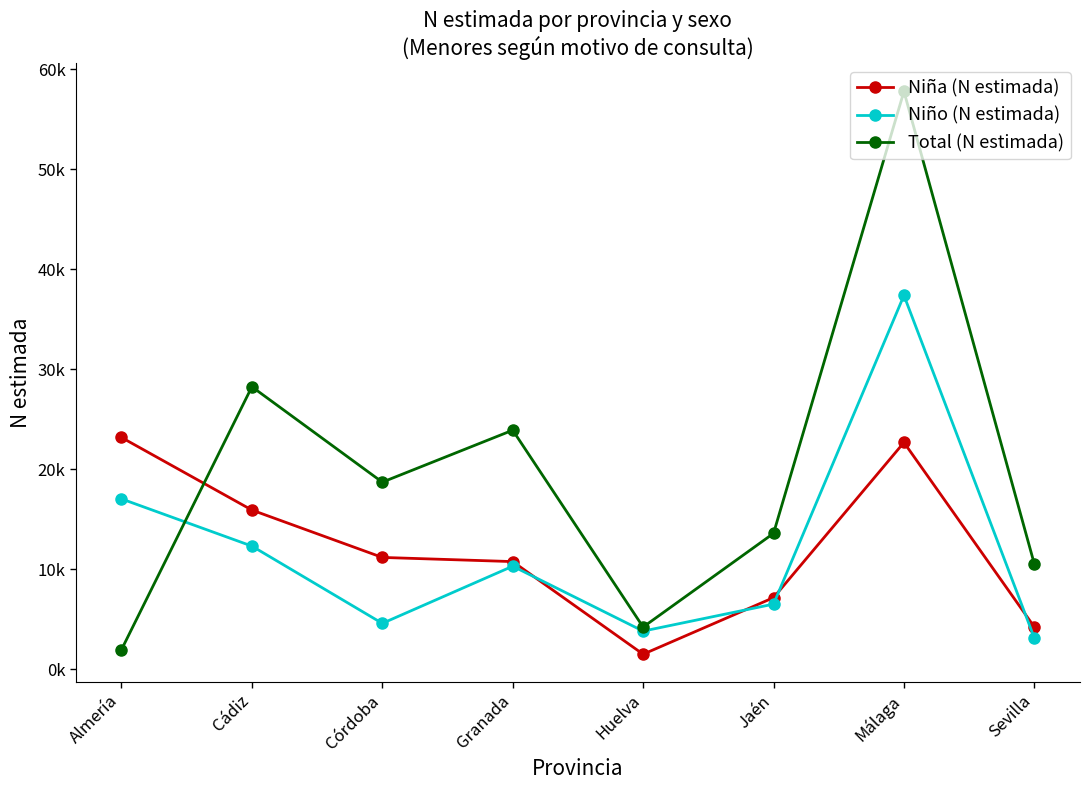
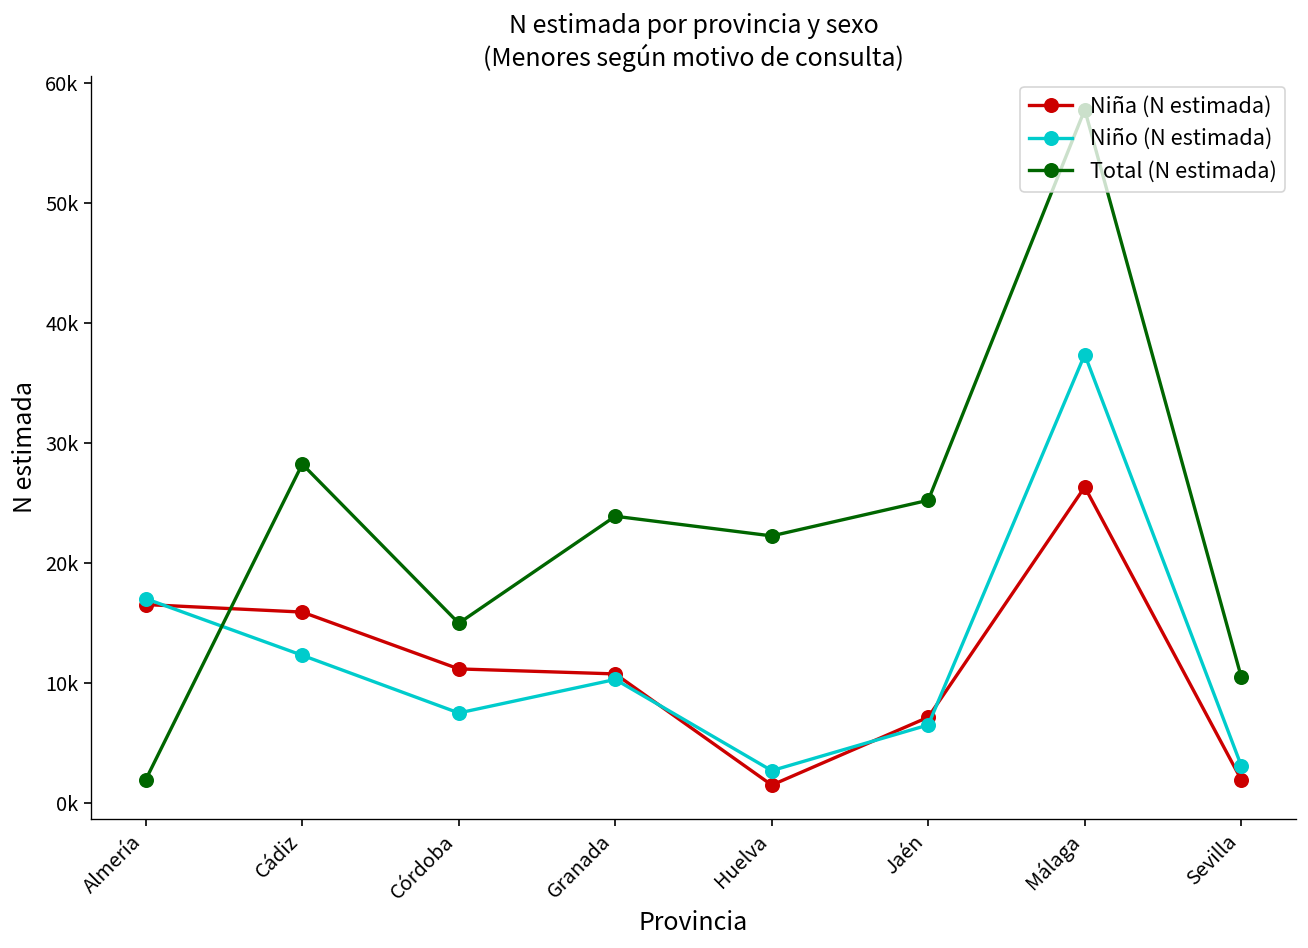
  {
    "Niña (N estimada)": {
-     "Almería": 23200,
+     "Almería": 16500,
      "Cádiz": 15900,
      "Córdoba": 11200,
      "Granada": 10800,
      "Huelva": 1500,
      "Jaén": 7200,
-     "Málaga": 22700,
-     "Sevilla": 4200
+     "Málaga": 26300,
+     "Sevilla": 2000
    },
    "Niño (N estimada)": {
      "Almería": 17000,
      "Cádiz": 12300,
-     "Córdoba": 4600,
+     "Córdoba": 7500,
      "Granada": 10300,
-     "Huelva": 3800,
+     "Huelva": 2700,
      "Jaén": 6500,
      "Málaga": 37400,
      "Sevilla": 3100
    },
    "Total (N estimada)": {
      "Almería": 2000,
      "Cádiz": 28200,
-     "Córdoba": 18700,
+     "Córdoba": 15000,
      "Granada": 23900,
-     "Huelva": 4200,
-     "Jaén": 13600,
+     "Huelva": 22300,
+     "Jaén": 25200,
      "Sevilla": 10500
    }
  }
